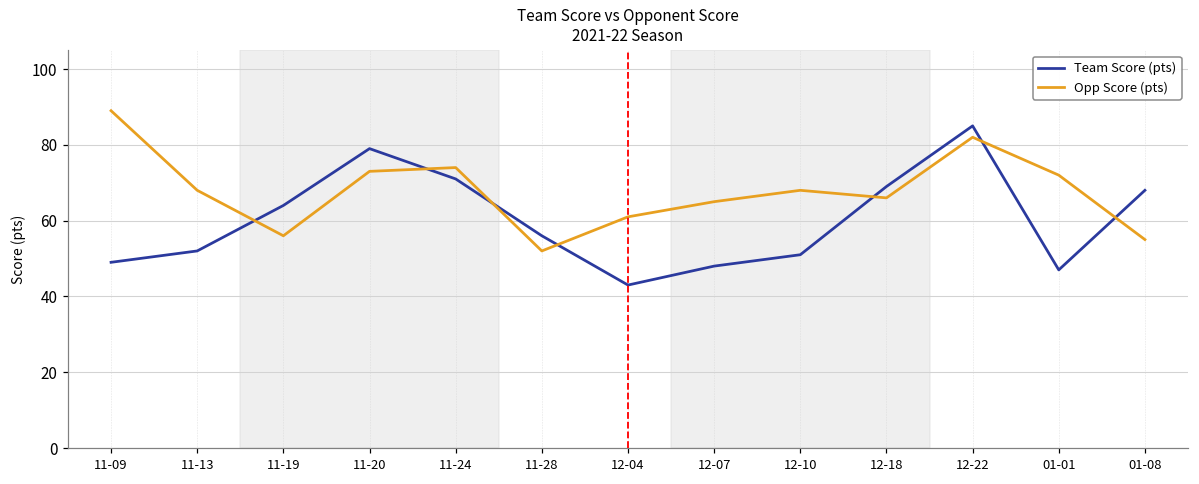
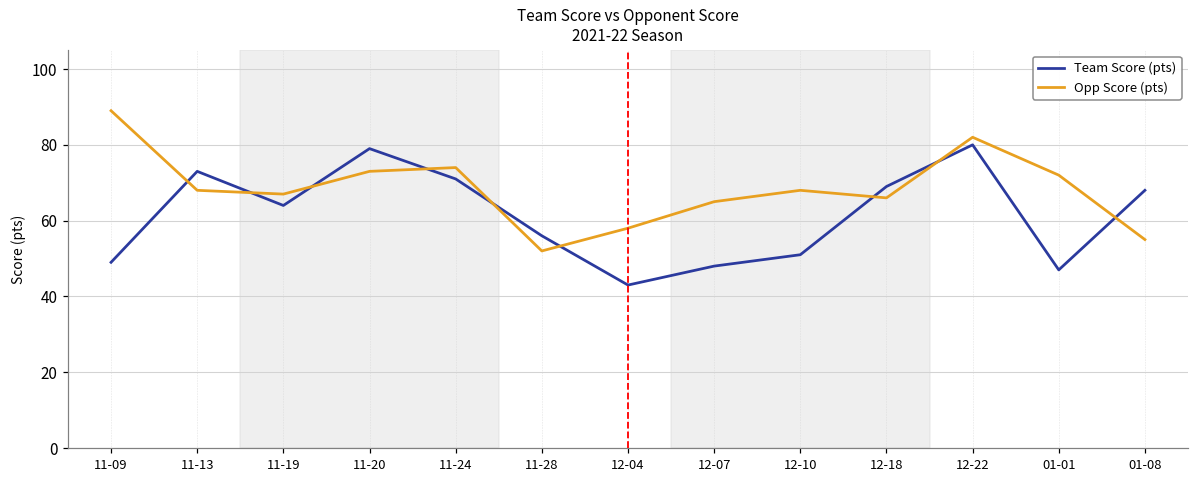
  {
    "Team Score (pts)": {
      "11-09": 49,
-     "11-13": 52,
+     "11-13": 73,
      "11-19": 64,
      "11-20": 79,
      "11-24": 71,
      "11-28": 56,
      "12-04": 43,
      "12-07": 48,
      "12-10": 51,
      "12-18": 69,
-     "12-22": 85,
+     "12-22": 80,
      "01-01": 47,
      "01-08": 68
    },
    "Opp Score (pts)": {
      "11-09": 89,
      "11-13": 68,
-     "11-19": 56,
+     "11-19": 67,
      "11-20": 73,
      "11-24": 74,
      "11-28": 52,
-     "12-04": 61,
+     "12-04": 58,
      "12-07": 65,
      "12-10": 68,
      "12-18": 66,
      "12-22": 82,
      "01-01": 72,
      "01-08": 55
    }
  }
